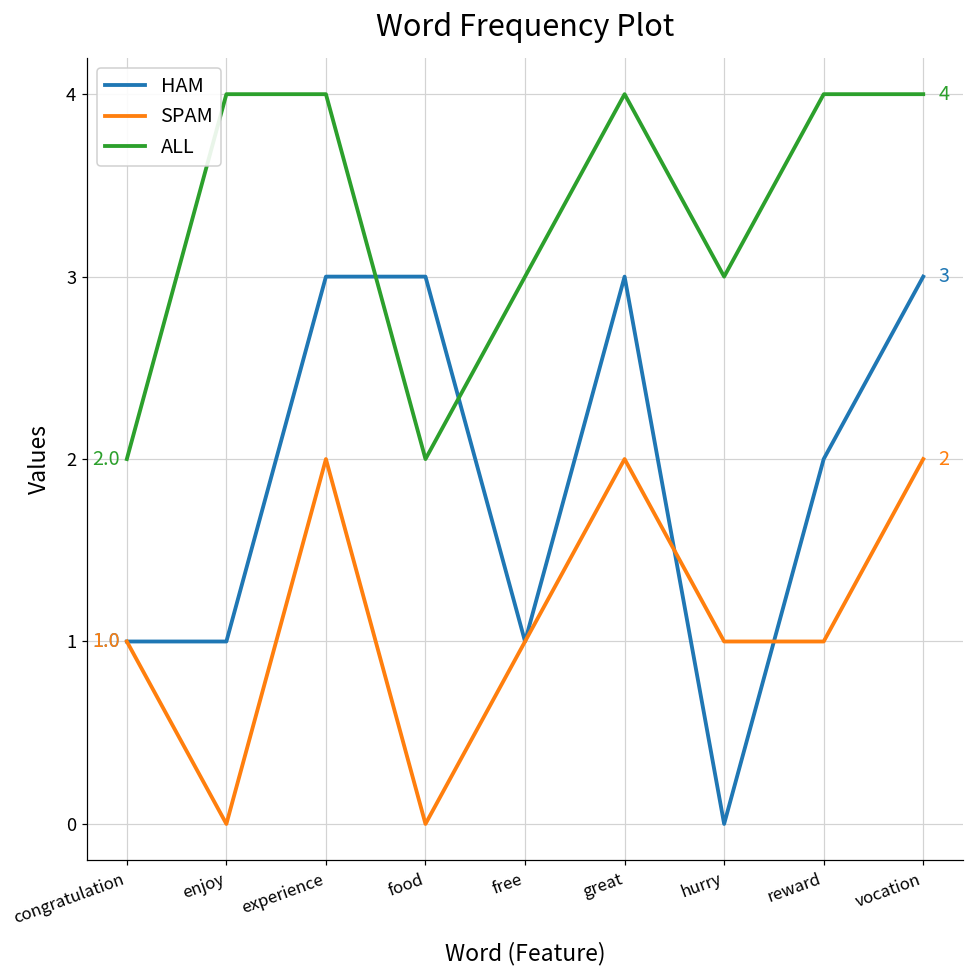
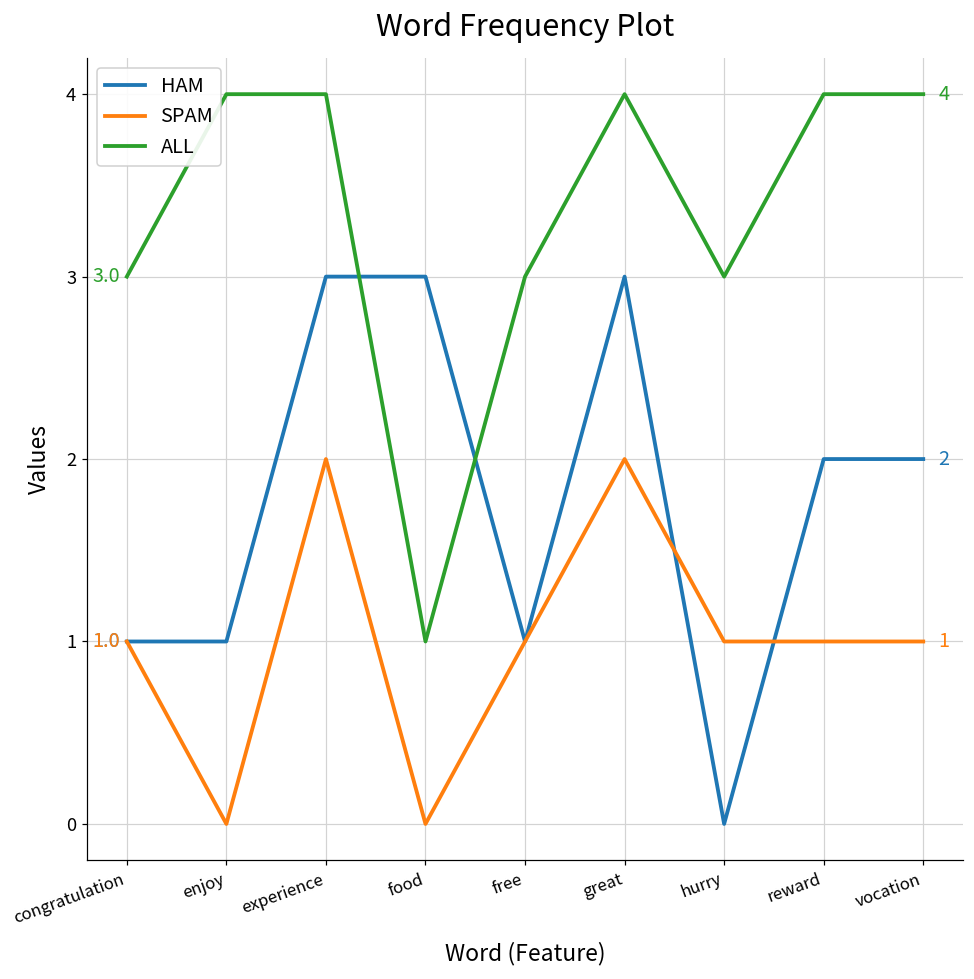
  {
    "HAM": {
-     "vocation": 3
+     "vocation": 2
    },
    "SPAM": {
-     "vocation": 2
+     "vocation": 1
    },
    "ALL": {
-     "congratulation": 2.0,
-     "food": 2,
+     "congratulation": 3.0,
+     "food": 1,
      "vocation": 4
    }
  }
